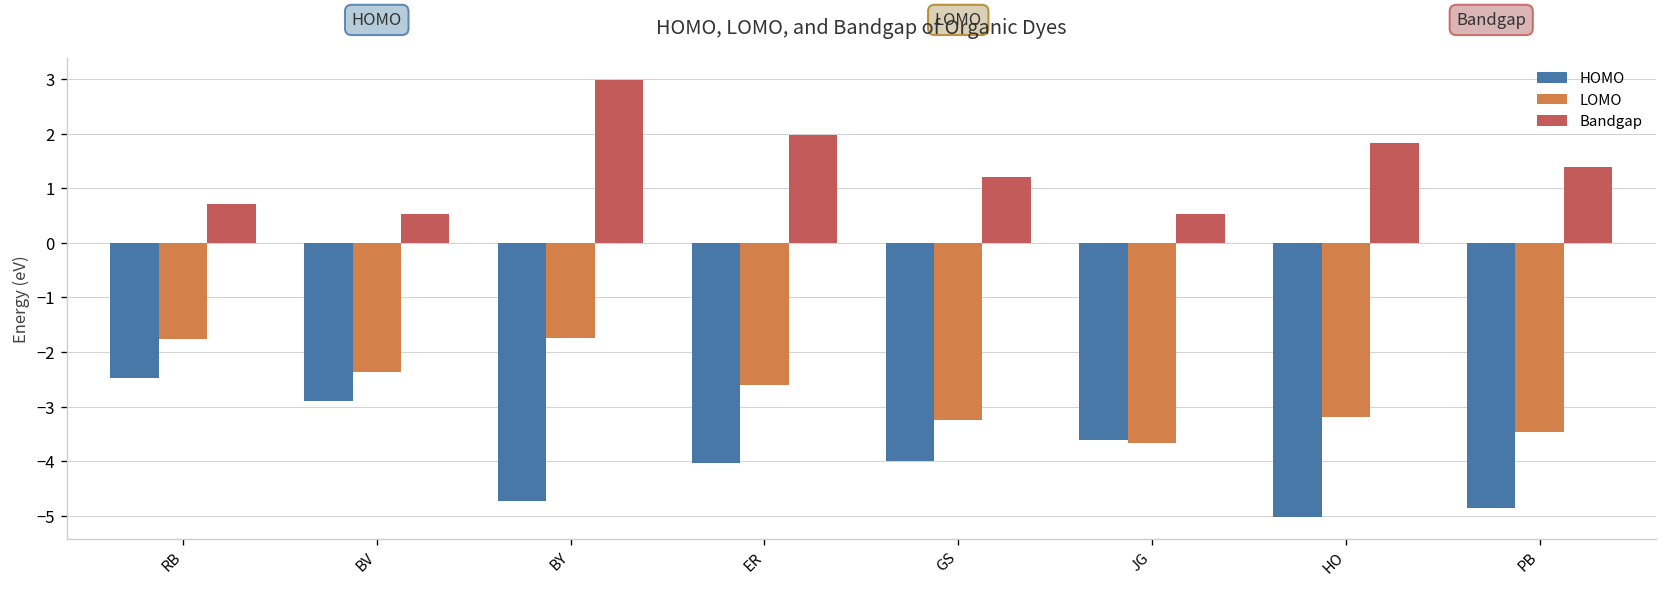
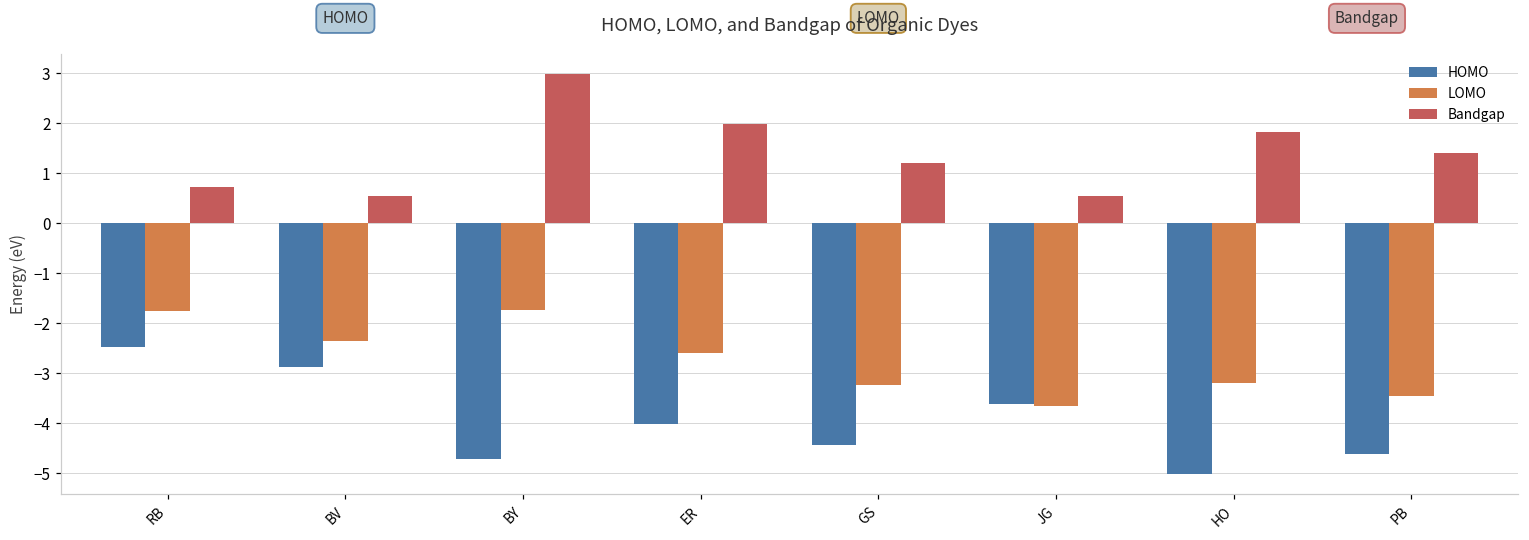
  {
    "HOMO": {
      "RB": -2.5,
      "BV": -2.9,
      "BY": -4.7,
      "ER": -4.0,
-     "GS": -4.0,
+     "GS": -4.5,
      "JG": -3.6,
      "HO": -5.0,
-     "PB": -4.9
+     "PB": -4.6
    }
  }
